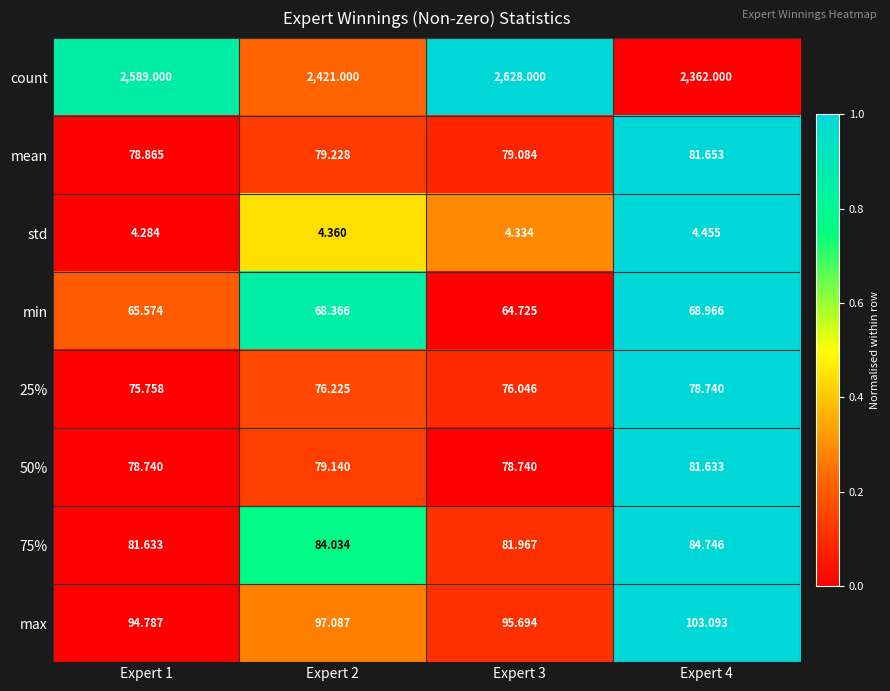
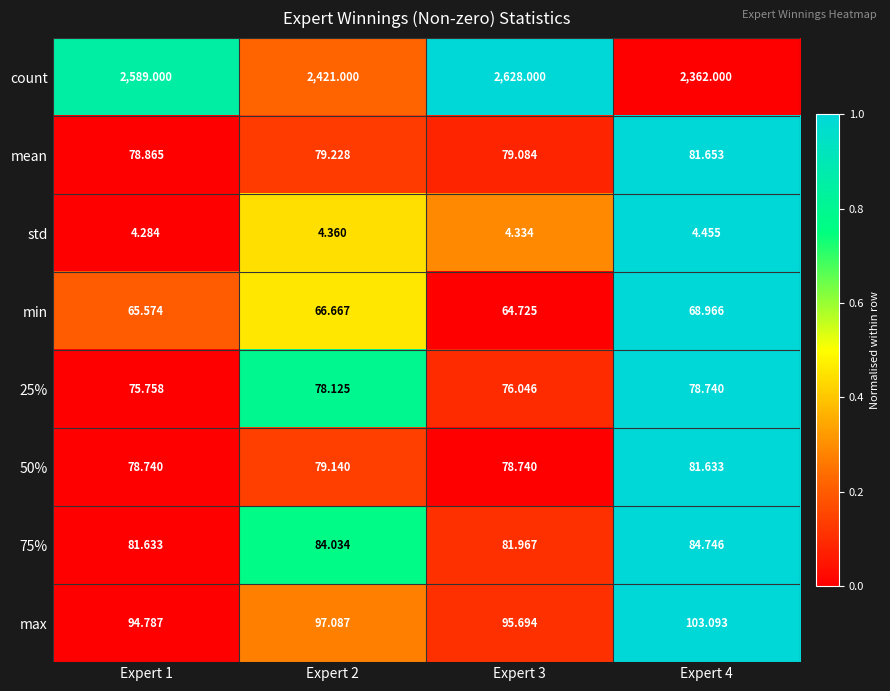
  {
    "count": {
      "Expert 1": "2,589.000",
      "Expert 2": "2,421.000",
      "Expert 3": "2,628.000",
      "Expert 4": "2,362.000"
    },
    "mean": {
      "Expert 1": "78.865",
      "Expert 2": "79.228",
      "Expert 3": "79.084",
      "Expert 4": "81.653"
    },
    "std": {
      "Expert 1": "4.284",
      "Expert 2": "4.360",
      "Expert 3": "4.334",
      "Expert 4": "4.455"
    },
    "min": {
      "Expert 1": "65.574",
-     "Expert 2": "68.366",
+     "Expert 2": "66.667",
      "Expert 3": "64.725",
      "Expert 4": "68.966"
    },
    "25%": {
      "Expert 1": "75.758",
-     "Expert 2": "76.225",
+     "Expert 2": "78.125",
      "Expert 3": "76.046",
      "Expert 4": "78.740"
    },
    "50%": {
      "Expert 1": "78.740",
      "Expert 2": "79.140",
      "Expert 3": "78.740",
      "Expert 4": "81.633"
    },
    "75%": {
      "Expert 1": "81.633",
      "Expert 2": "84.034",
      "Expert 3": "81.967",
      "Expert 4": "84.746"
    },
    "max": {
      "Expert 1": "94.787",
      "Expert 2": "97.087",
      "Expert 3": "95.694",
      "Expert 4": "103.093"
    }
  }
